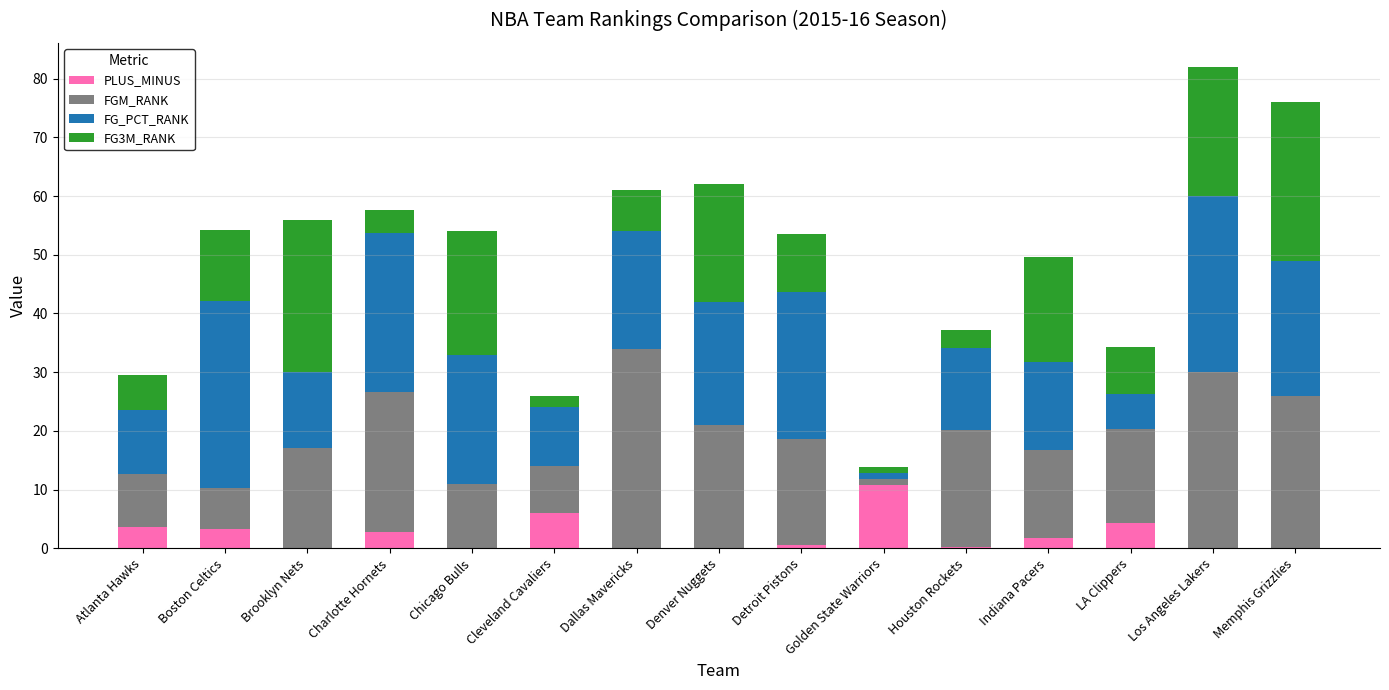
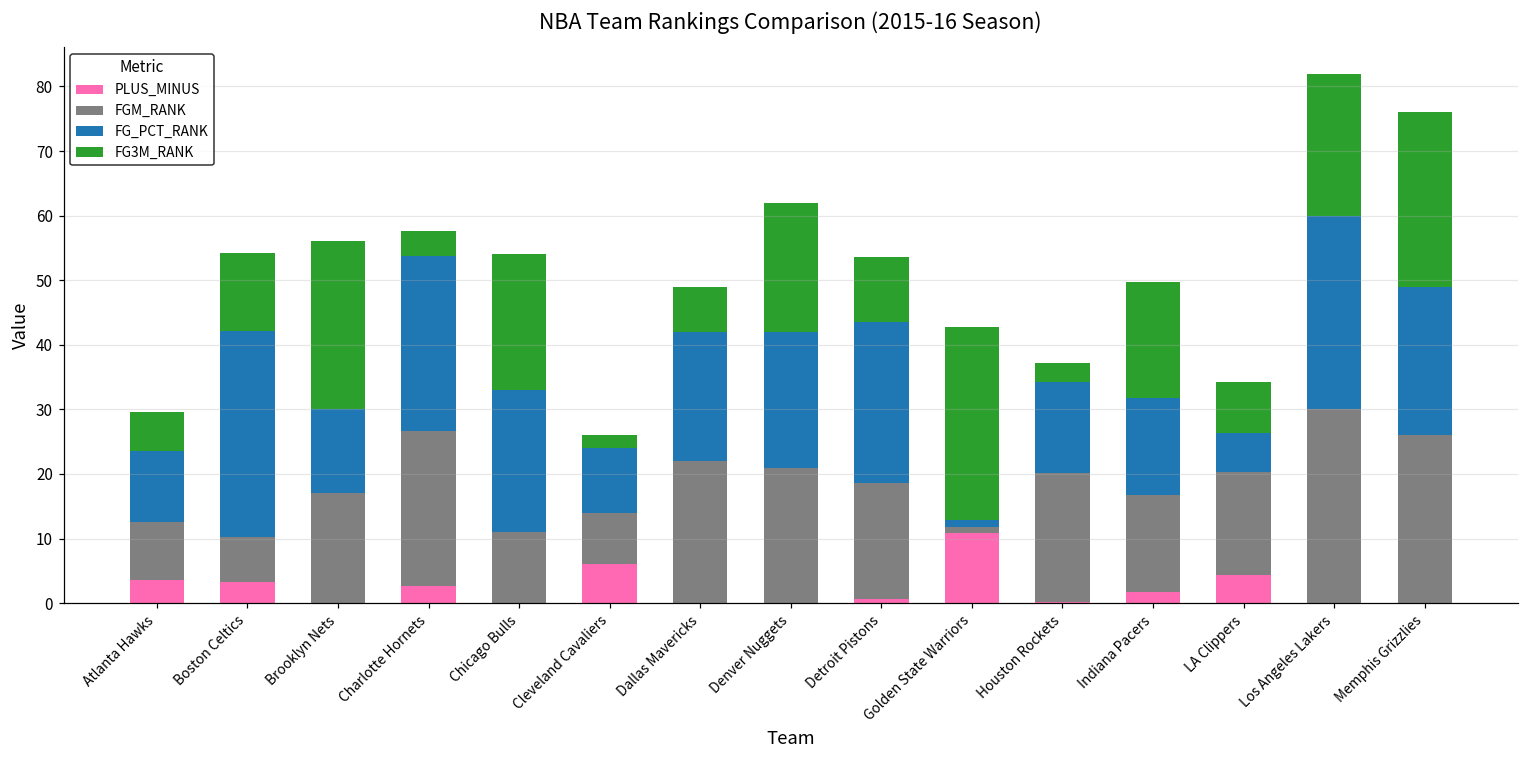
  {
    "PLUS_MINUS": {
      "Atlanta Hawks": 4,
      "Boston Celtics": 3,
      "Brooklyn Nets": 0,
      "Charlotte Hornets": 3,
      "Chicago Bulls": 0,
      "Cleveland Cavaliers": 6,
      "Dallas Mavericks": 0,
      "Denver Nuggets": 0,
      "Detroit Pistons": 1,
      "Golden State Warriors": 11,
      "Indiana Pacers": 2,
      "LA Clippers": 4,
      "Los Angeles Lakers": 0,
      "Memphis Grizzlies": 0
    },
    "FGM_RANK": {
      "Atlanta Hawks": 9,
      "Boston Celtics": 7,
      "Brooklyn Nets": 17,
      "Charlotte Hornets": 24,
      "Chicago Bulls": 11,
      "Cleveland Cavaliers": 8,
-     "Dallas Mavericks": 34,
+     "Dallas Mavericks": 22,
      "Denver Nuggets": 21,
      "Detroit Pistons": 18,
      "Golden State Warriors": 1,
      "Houston Rockets": 20,
      "Indiana Pacers": 15,
      "LA Clippers": 16,
      "Los Angeles Lakers": 30,
      "Memphis Grizzlies": 26
    },
    "FG_PCT_RANK": {
      "Atlanta Hawks": 11,
      "Boston Celtics": 32,
      "Brooklyn Nets": 13,
      "Charlotte Hornets": 27,
      "Chicago Bulls": 22,
      "Cleveland Cavaliers": 10,
      "Dallas Mavericks": 20,
      "Denver Nuggets": 21,
      "Detroit Pistons": 25,
      "Golden State Warriors": 1,
      "Houston Rockets": 14,
      "Indiana Pacers": 15,
      "LA Clippers": 6,
      "Los Angeles Lakers": 30,
      "Memphis Grizzlies": 23
    },
    "FG3M_RANK": {
      "Atlanta Hawks": 6,
      "Boston Celtics": 12,
      "Brooklyn Nets": 26,
      "Charlotte Hornets": 4,
      "Chicago Bulls": 21,
      "Cleveland Cavaliers": 2,
      "Dallas Mavericks": 7,
      "Denver Nuggets": 20,
      "Detroit Pistons": 10,
-     "Golden State Warriors": 1,
+     "Golden State Warriors": 30,
      "Houston Rockets": 3,
      "Indiana Pacers": 18,
      "LA Clippers": 8,
      "Los Angeles Lakers": 22,
      "Memphis Grizzlies": 27
    }
  }
